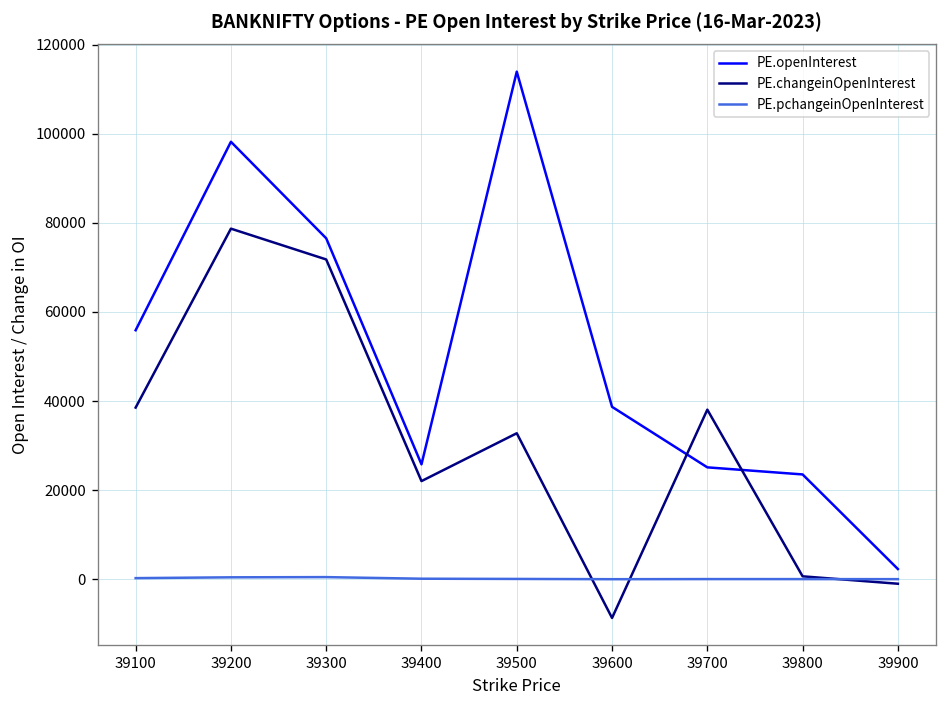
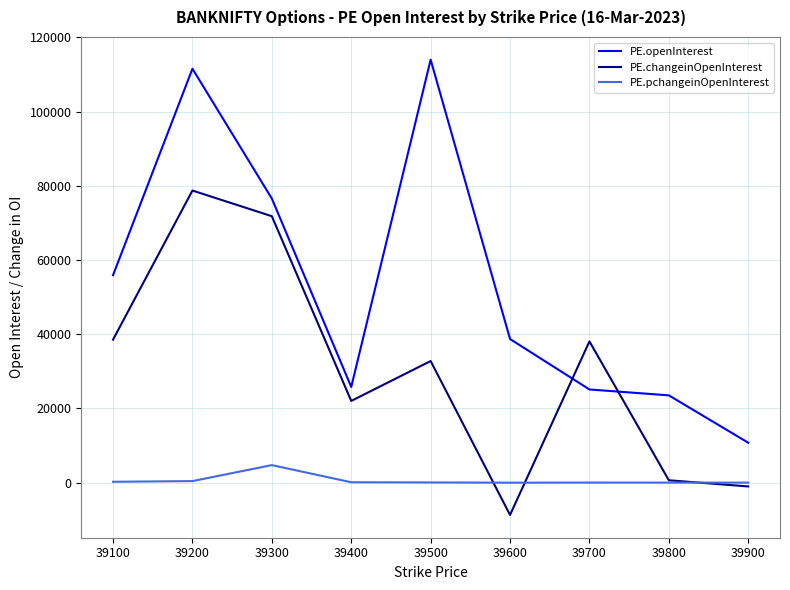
  {
    "PE.openInterest": {
      "39100": 56000,
-     "39200": 98000,
+     "39200": 112000,
      "39300": 77000,
      "39400": 26000,
      "39500": 114000,
      "39600": 39000,
      "39700": 25000,
      "39800": 24000,
-     "39900": 2000
+     "39900": 11000
    },
    "PE.changeinOpenInterest": {
      "39100": 39000,
      "39200": 79000,
      "39300": 72000,
      "39400": 22000,
      "39500": 33000,
      "39600": -9000,
      "39700": 38000,
      "39900": -1000
    },
    "PE.pchangeinOpenInterest": {
      "39100": 0,
      "39200": 0,
-     "39300": 0,
+     "39300": 5000,
      "39400": 0,
      "39500": 0,
      "39600": 0,
      "39700": 0,
      "39900": 0
    }
  }
